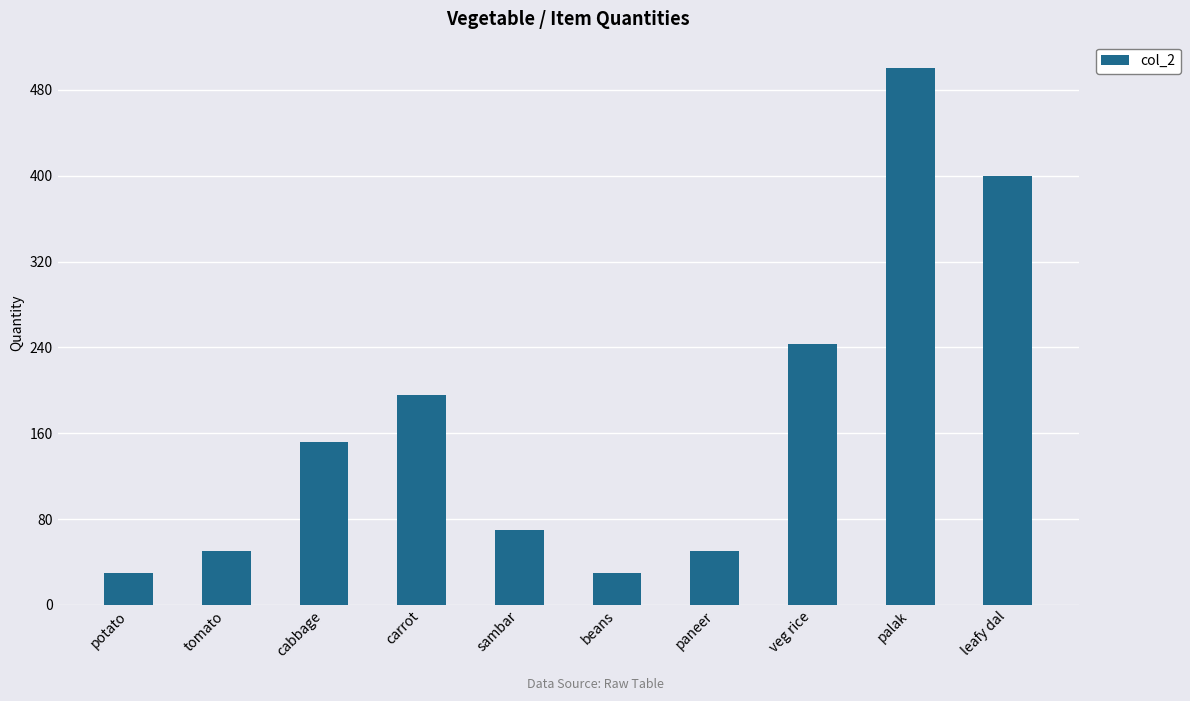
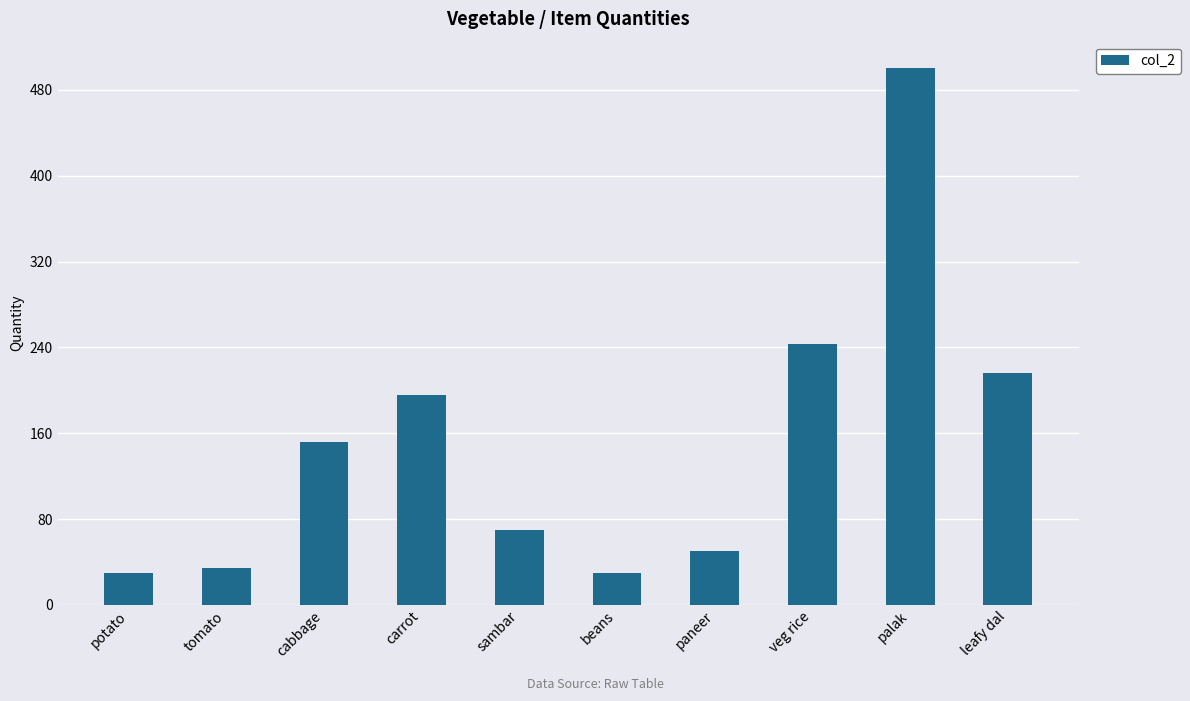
  {
    "potato": 30,
-   "tomato": 50,
+   "tomato": 34,
    "cabbage": 152,
    "carrot": 196,
    "sambar": 70,
    "beans": 30,
    "paneer": 50,
    "veg rice": 243,
    "palak": 500,
-   "leafy dal": 400
+   "leafy dal": 216
  }
